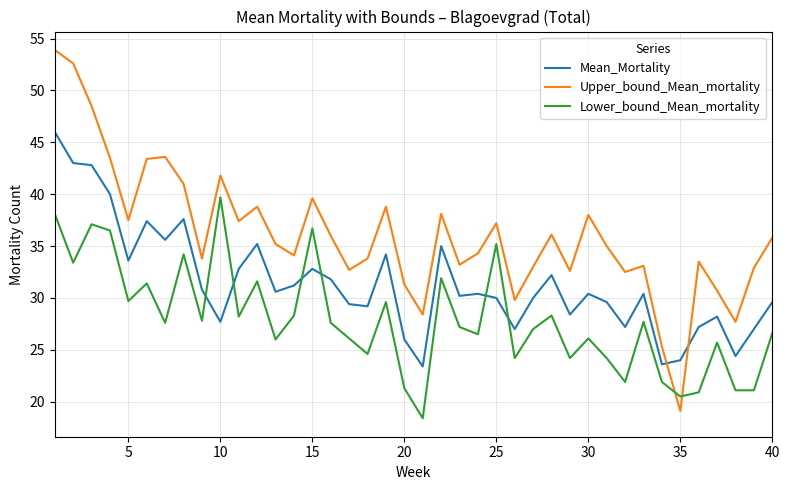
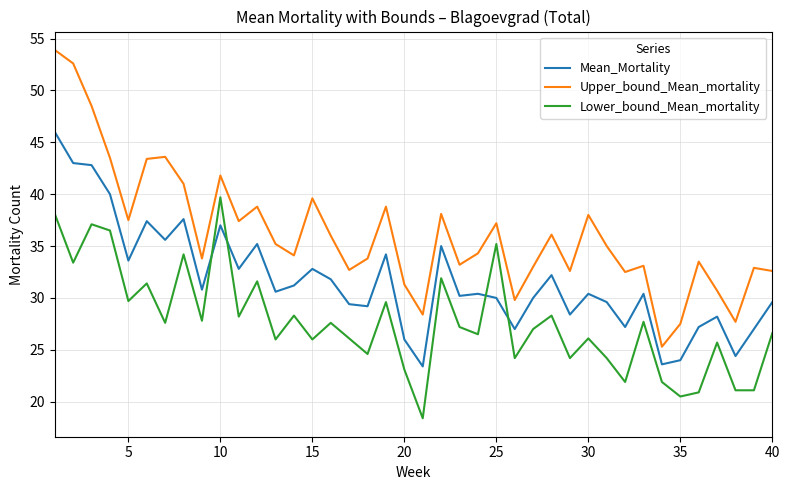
  {
    "Mean_Mortality": {
      "5": 33.6,
-     "10": 27.7,
+     "10": 37.0,
      "15": 32.8,
      "20": 26.0,
      "25": 30.0,
      "30": 30.4,
      "35": 24.0,
      "40": 29.6
    },
    "Upper_bound_Mean_mortality": {
      "5": 37.5,
      "10": 41.8,
      "15": 39.6,
      "20": 31.3,
      "25": 37.2,
      "30": 38.0,
-     "35": 19.1,
-     "40": 35.8
+     "35": 27.5,
+     "40": 32.6
    },
    "Lower_bound_Mean_mortality": {
      "5": 29.7,
      "10": 39.7,
-     "15": 36.7,
-     "20": 21.3,
+     "15": 26.0,
+     "20": 23.1,
      "25": 35.2,
      "30": 26.1,
      "35": 20.5,
      "40": 26.6
    }
  }
